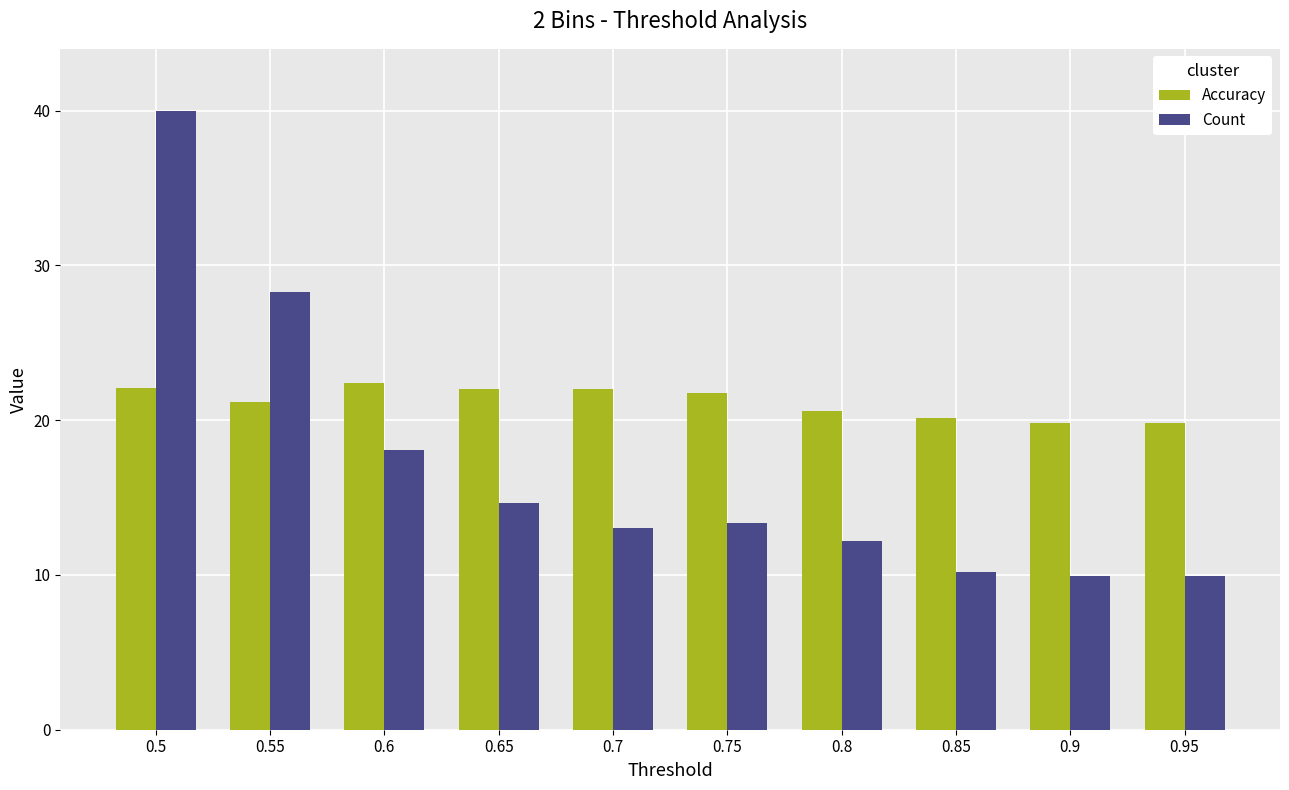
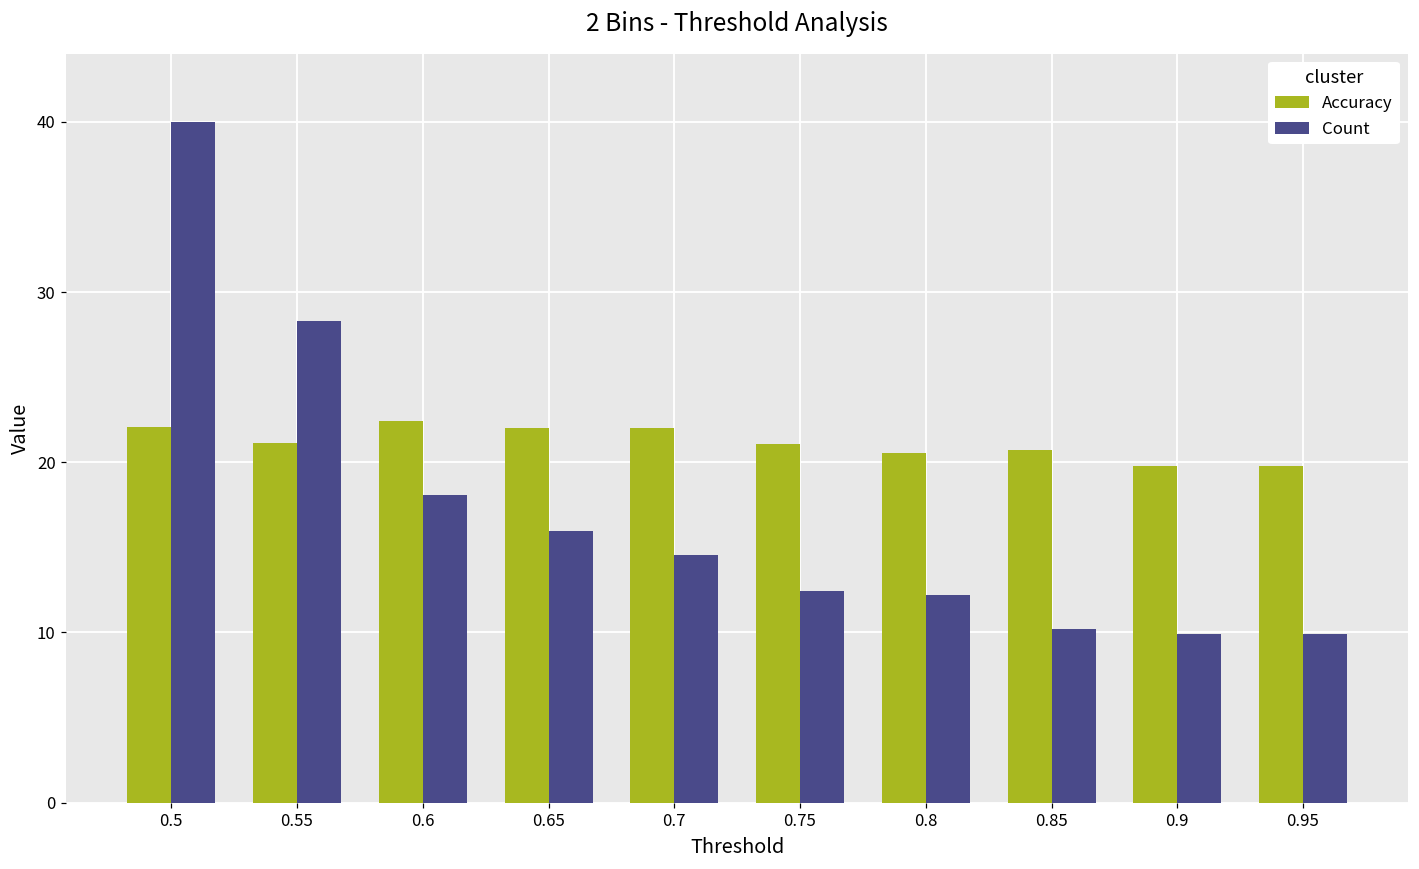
  {
    "Accuracy": {
      "0.5": 22.1,
      "0.55": 21.2,
      "0.6": 22.4,
      "0.65": 22.0,
      "0.7": 22.0,
-     "0.75": 21.8,
+     "0.75": 21.1,
      "0.8": 20.6,
-     "0.85": 20.1,
+     "0.85": 20.7,
      "0.9": 19.8,
      "0.95": 19.8
    },
    "Count": {
      "0.5": 40.0,
      "0.55": 28.3,
      "0.6": 18.1,
-     "0.65": 14.7,
-     "0.7": 13.0,
-     "0.75": 13.4,
+     "0.65": 16.0,
+     "0.7": 14.5,
+     "0.75": 12.4,
      "0.8": 12.2,
      "0.85": 10.2,
      "0.9": 9.9,
      "0.95": 9.9
    }
  }
